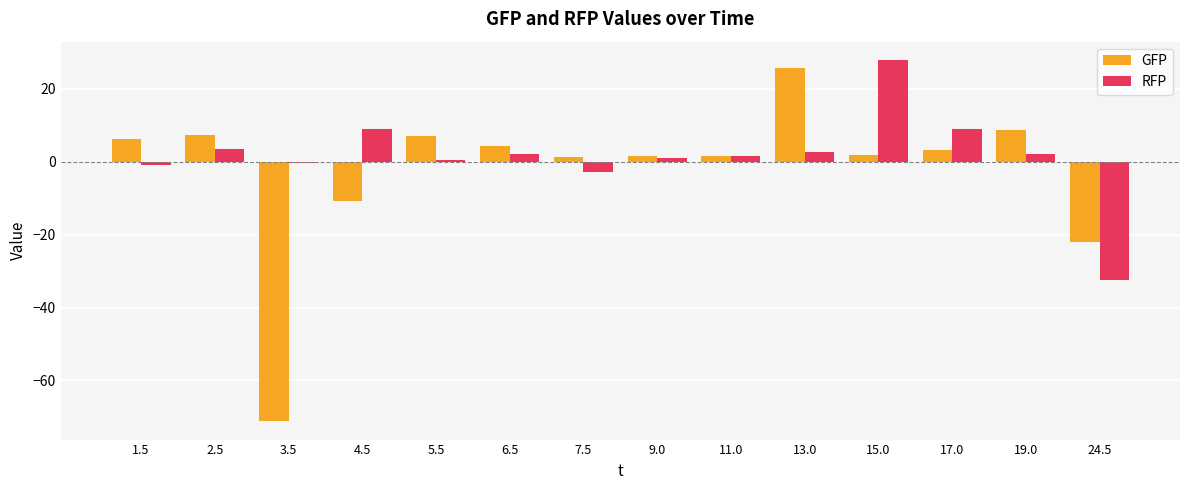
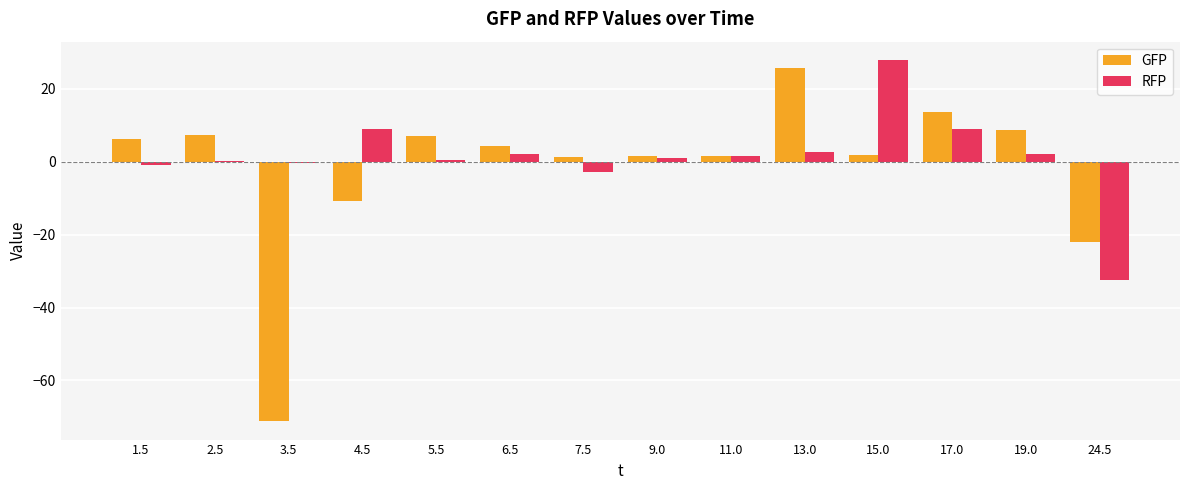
  {
    "GFP": {
      "1.5": 6,
      "2.5": 7,
      "3.5": -71,
      "4.5": -11,
      "5.5": 7,
      "6.5": 4,
      "7.5": 1,
      "9.0": 2,
      "11.0": 2,
      "13.0": 26,
      "15.0": 2,
-     "17.0": 3,
+     "17.0": 14,
      "19.0": 9,
      "24.5": -22
    },
    "RFP": {
      "1.5": -1,
-     "2.5": 4,
+     "2.5": 0,
      "4.5": 9,
      "6.5": 2,
      "7.5": -3,
      "9.0": 1,
      "11.0": 2,
      "13.0": 3,
      "15.0": 28,
      "17.0": 9,
      "19.0": 2,
      "24.5": -32
    }
  }
